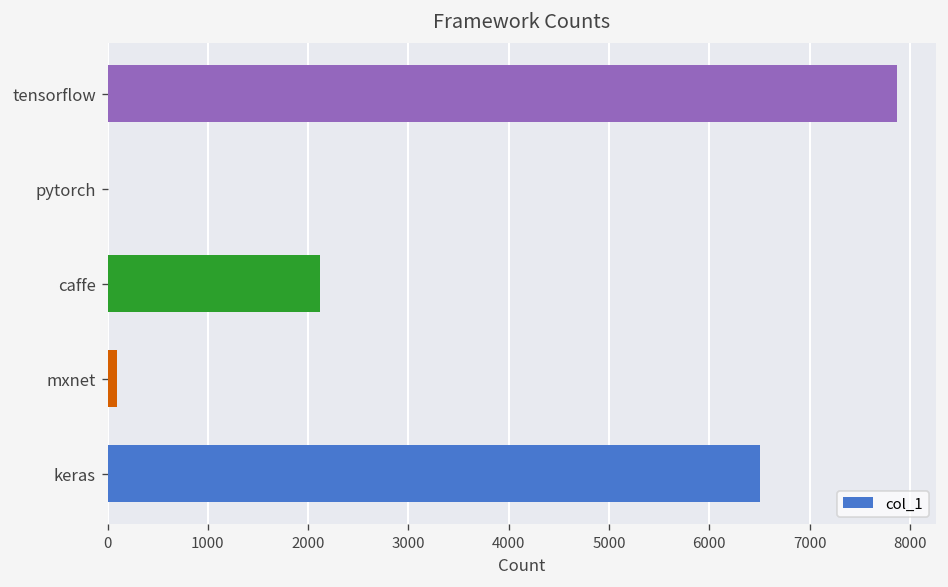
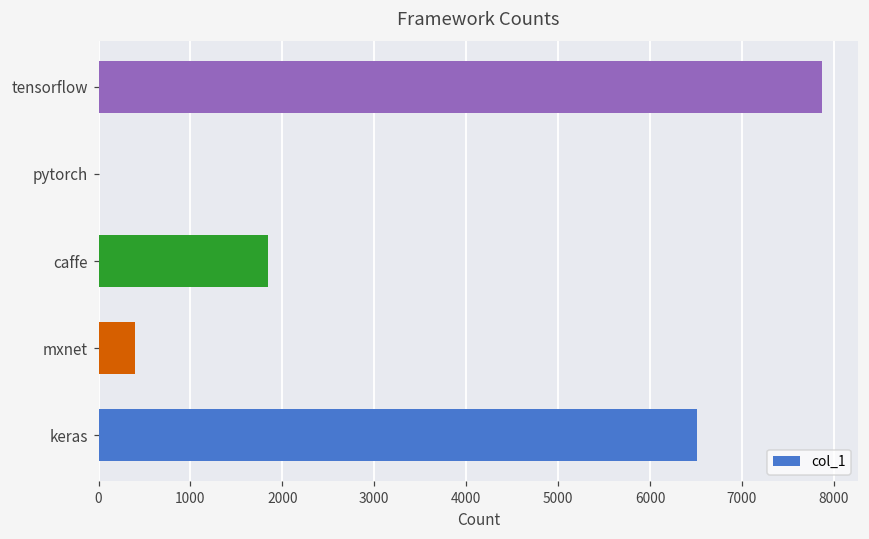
  {
    "tensorflow": 7900,
-   "caffe": 2100,
-   "mxnet": 100,
+   "caffe": 1800,
+   "mxnet": 400,
    "keras": 6500
  }
